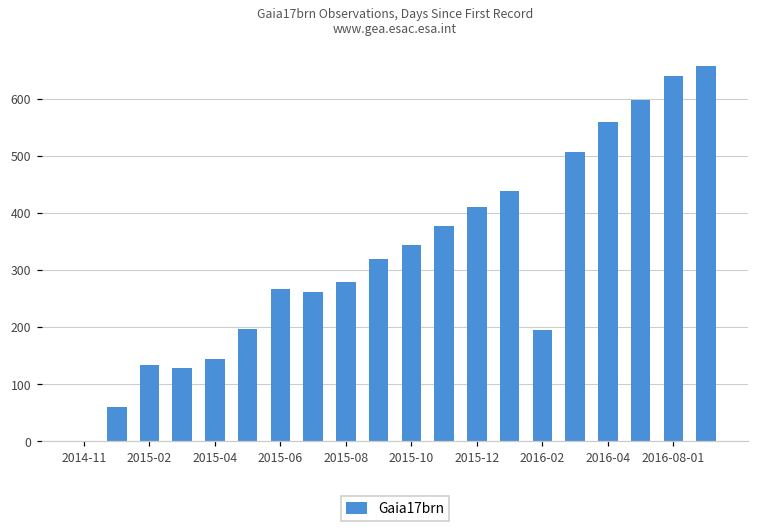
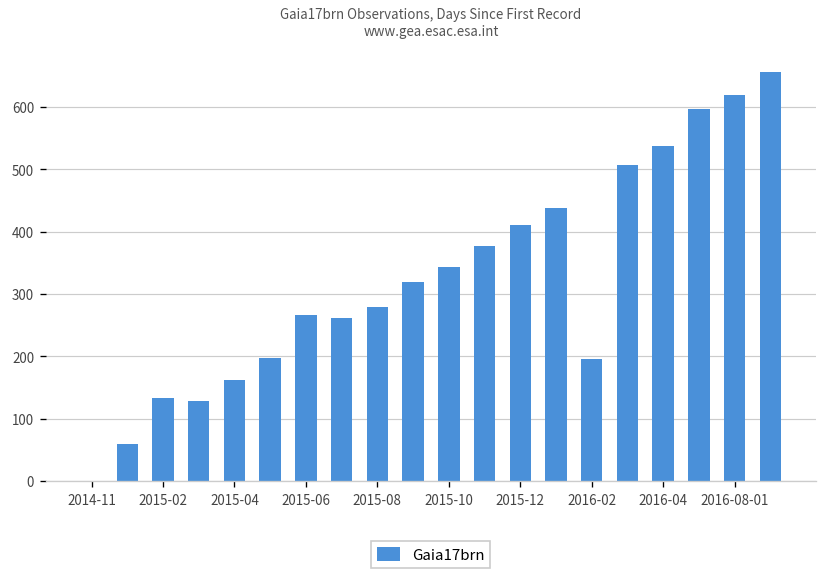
  {
    "2014-11": 0,
    "2015-02": 130,
-   "2015-04": 140,
+   "2015-04": 160,
    "2015-06": 270,
    "2015-08": 280,
    "2015-10": 340,
    "2015-12": 410,
    "2016-02": 200,
-   "2016-04": 560,
-   "2016-08-01": 640
+   "2016-04": 540,
+   "2016-08-01": 620
  }
